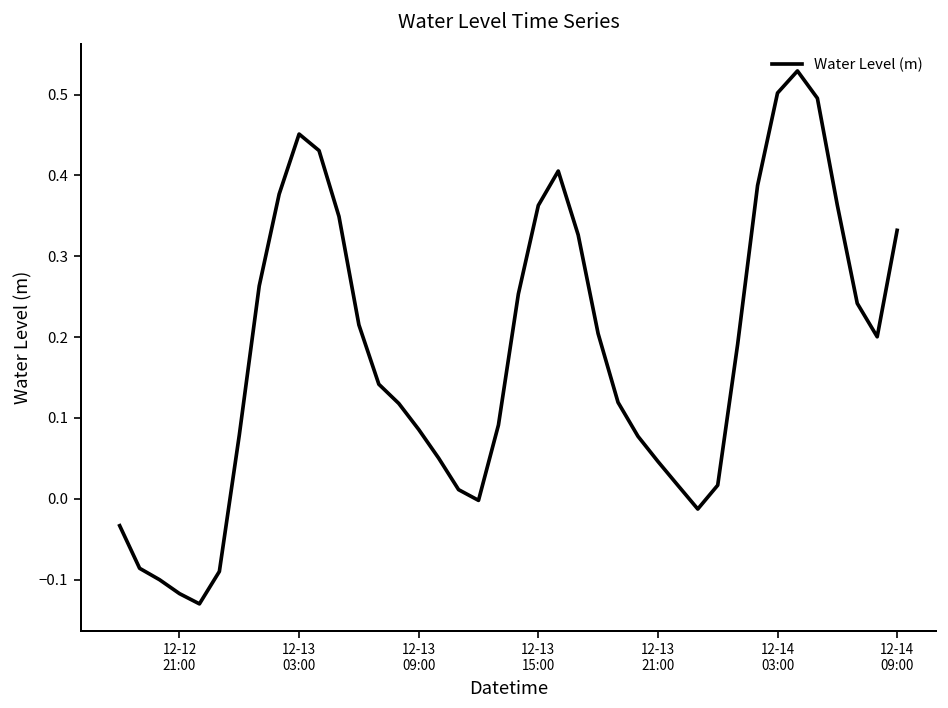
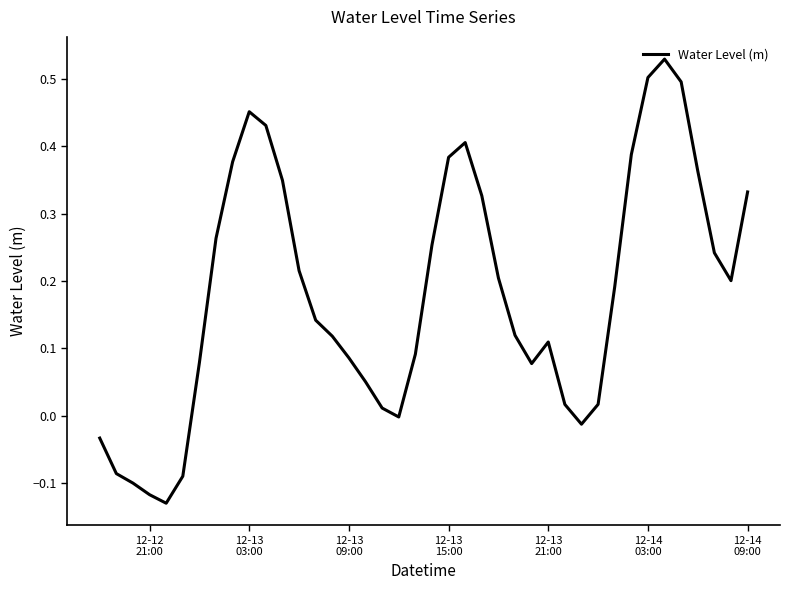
  {
    "12-12 21:00": -0.12,
    "12-13 03:00": 0.45,
    "12-13 09:00": 0.09,
-   "12-13 15:00": 0.36,
-   "12-13 21:00": 0.05,
+   "12-13 15:00": 0.38,
+   "12-13 21:00": 0.11,
    "12-14 03:00": 0.50,
    "12-14 09:00": 0.33
  }
